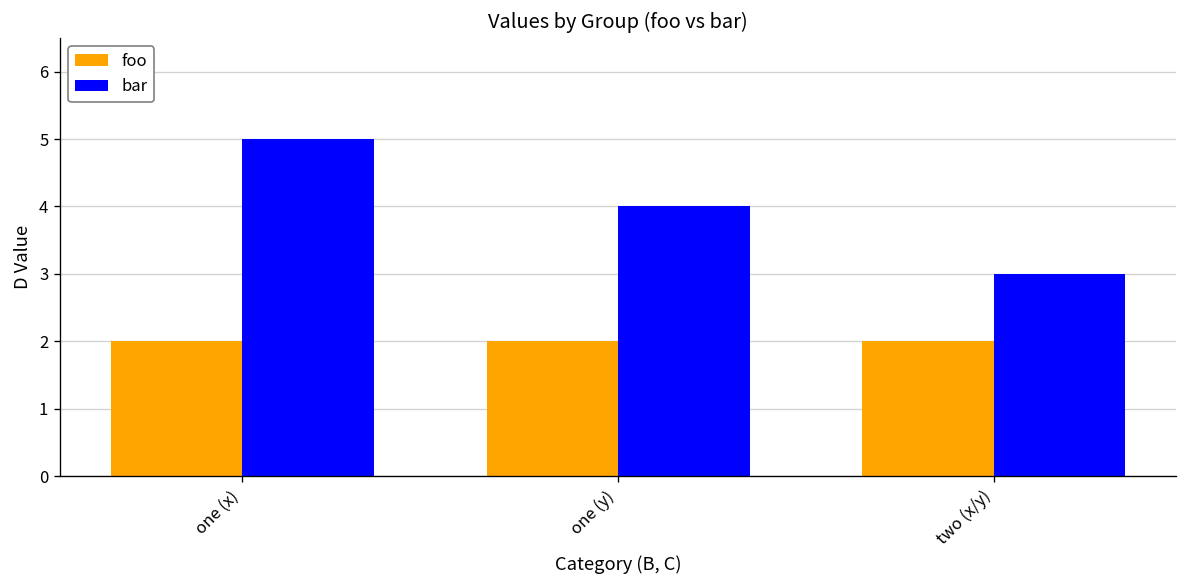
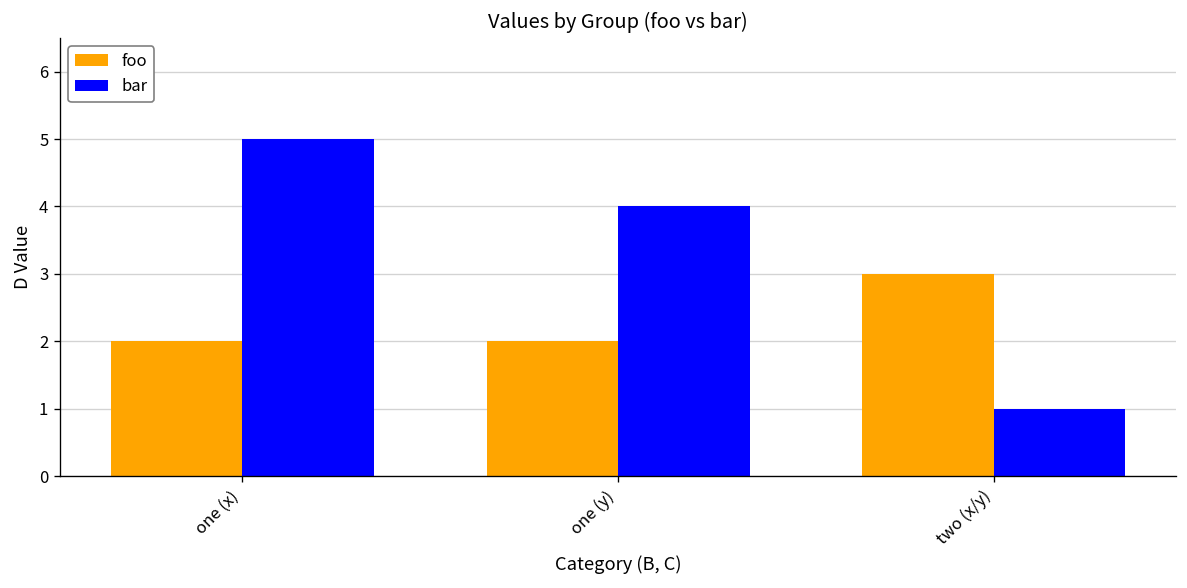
  {
    "foo": {
      "one (x)": 2,
      "one (y)": 2,
-     "two (x/y)": 2
+     "two (x/y)": 3
    },
    "bar": {
      "one (x)": 5,
      "one (y)": 4,
-     "two (x/y)": 3
+     "two (x/y)": 1
    }
  }
